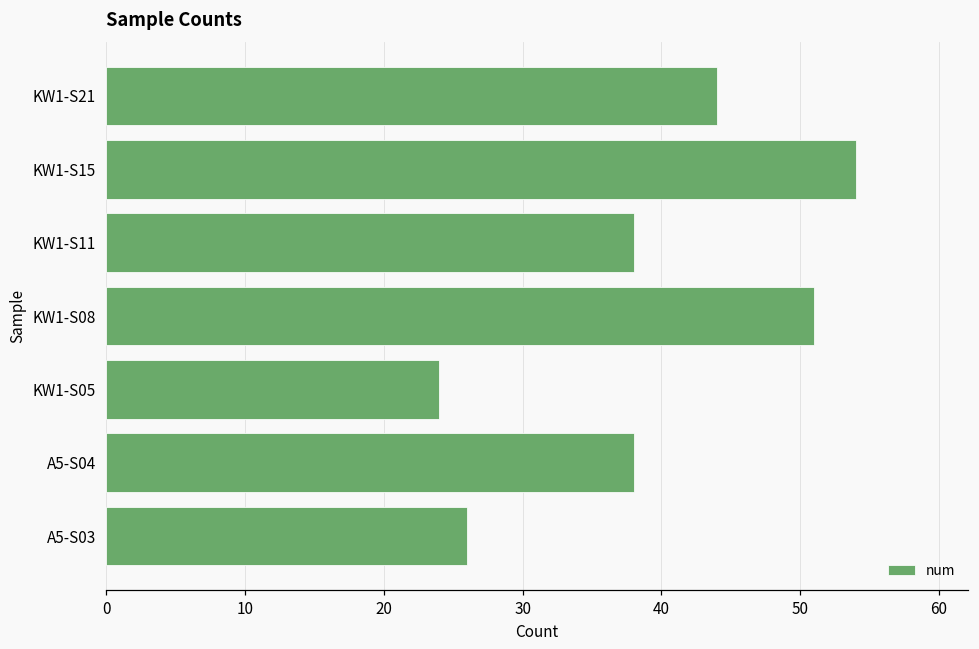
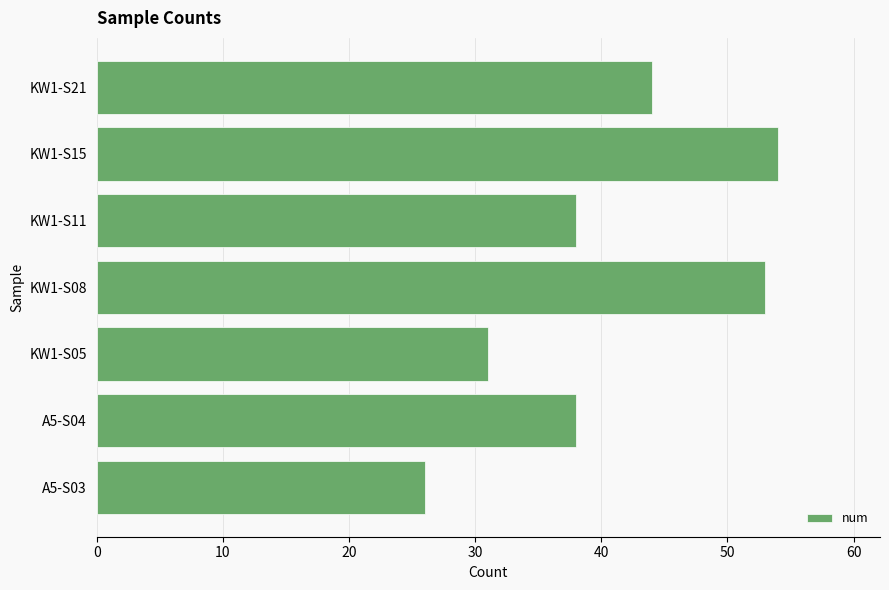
  {
    "KW1-S21": 44,
    "KW1-S15": 54,
    "KW1-S11": 38,
-   "KW1-S08": 51,
-   "KW1-S05": 24,
+   "KW1-S08": 53,
+   "KW1-S05": 31,
    "A5-S04": 38,
    "A5-S03": 26
  }
